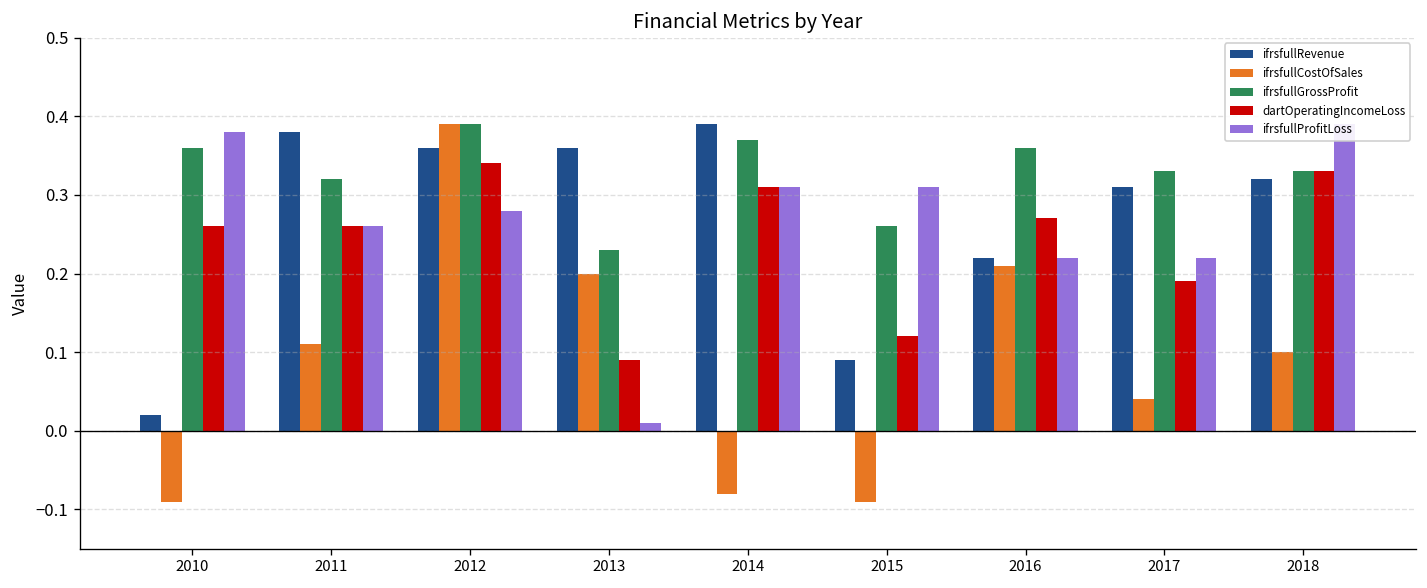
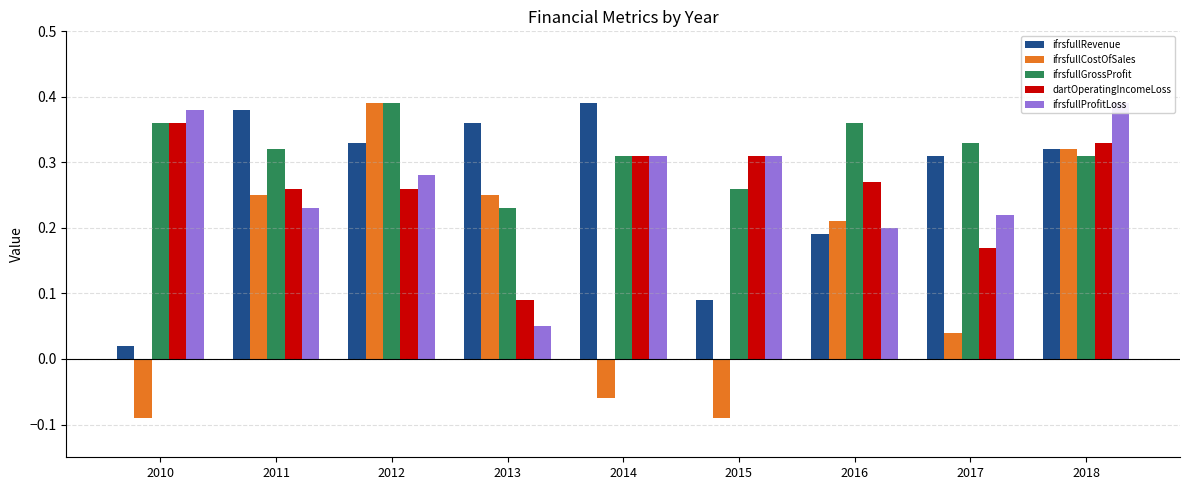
  {
    "ifrsfullRevenue": {
      "2010": 0.02,
      "2011": 0.38,
-     "2012": 0.36,
+     "2012": 0.33,
      "2013": 0.36,
      "2014": 0.39,
      "2015": 0.09,
-     "2016": 0.22,
+     "2016": 0.19,
      "2017": 0.31,
      "2018": 0.32
    },
    "ifrsfullCostOfSales": {
      "2010": -0.09,
-     "2011": 0.11,
+     "2011": 0.25,
      "2012": 0.39,
-     "2013": 0.20,
-     "2014": -0.08,
+     "2013": 0.25,
+     "2014": -0.06,
      "2015": -0.09,
      "2016": 0.21,
      "2017": 0.04,
-     "2018": 0.10
+     "2018": 0.32
    },
    "ifrsfullGrossProfit": {
      "2010": 0.36,
      "2011": 0.32,
      "2012": 0.39,
      "2013": 0.23,
-     "2014": 0.37,
+     "2014": 0.31,
      "2015": 0.26,
      "2016": 0.36,
      "2017": 0.33,
-     "2018": 0.33
+     "2018": 0.31
    },
    "dartOperatingIncomeLoss": {
-     "2010": 0.26,
+     "2010": 0.36,
      "2011": 0.26,
-     "2012": 0.34,
+     "2012": 0.26,
      "2013": 0.09,
      "2014": 0.31,
-     "2015": 0.12,
+     "2015": 0.31,
      "2016": 0.27,
-     "2017": 0.19,
+     "2017": 0.17,
      "2018": 0.33
    },
    "ifrsfullProfitLoss": {
      "2010": 0.38,
-     "2011": 0.26,
+     "2011": 0.23,
      "2012": 0.28,
-     "2013": 0.01,
+     "2013": 0.05,
      "2014": 0.31,
      "2015": 0.31,
-     "2016": 0.22,
+     "2016": 0.20,
      "2017": 0.22
    }
  }
